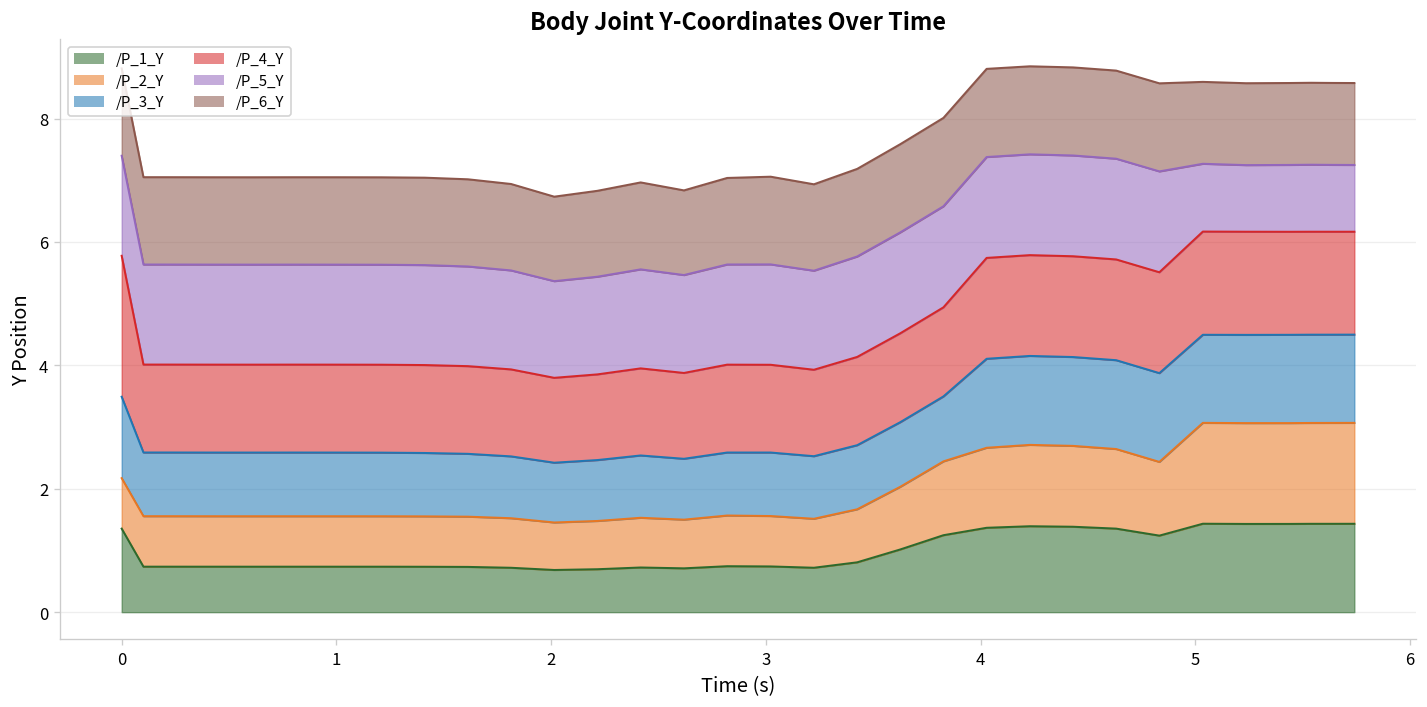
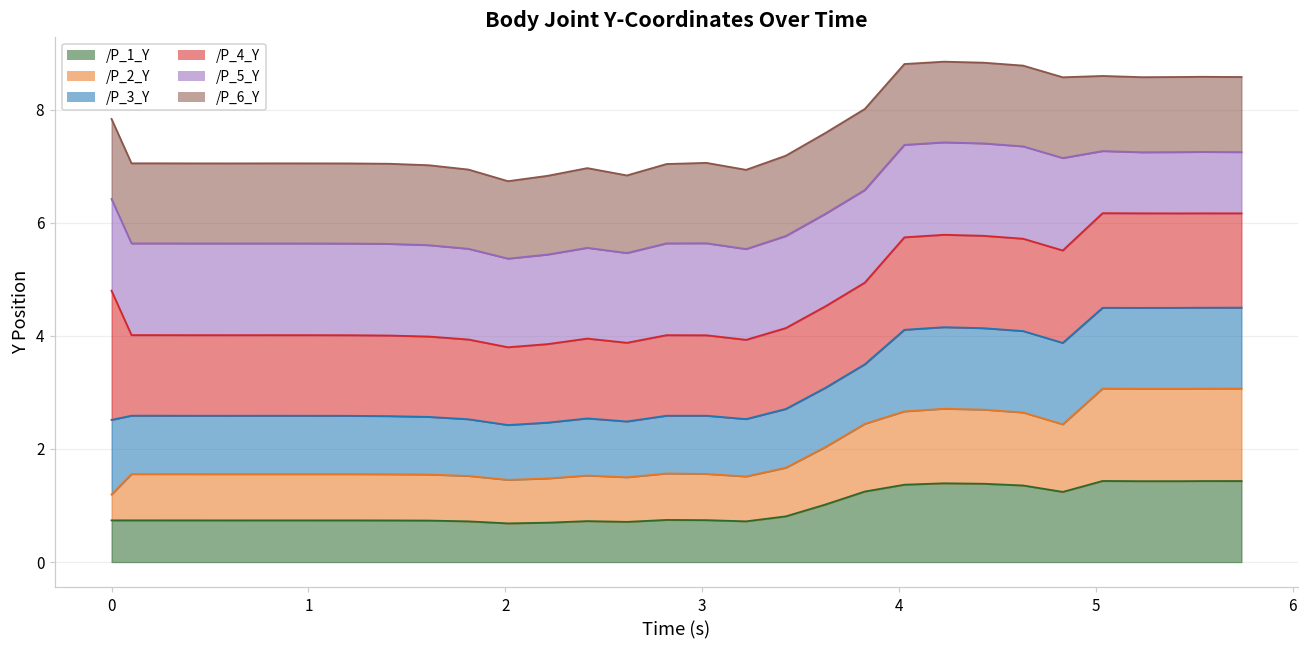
  {
    "/P_1_Y": {
-     "0": 1.4
+     "0": 0.7
    },
    "/P_2_Y": {
-     "0": 0.8
+     "0": 0.5
    },
    "/P_3_Y": {
      "0": 1.3
    },
    "/P_4_Y": {
      "0": 2.3
    },
    "/P_5_Y": {
      "0": 1.6
    }
  }
